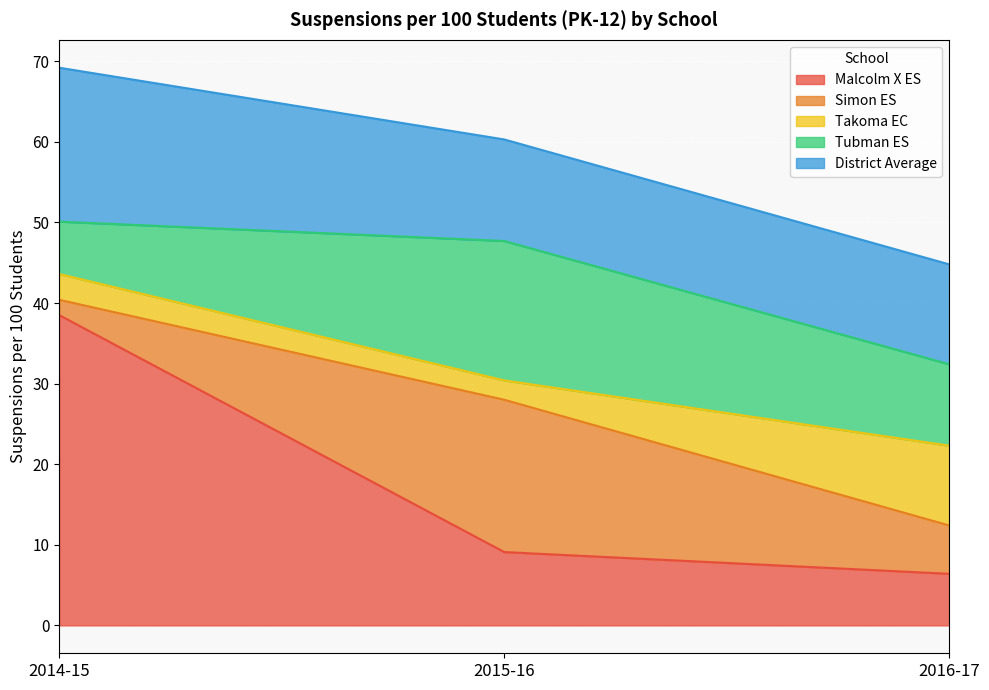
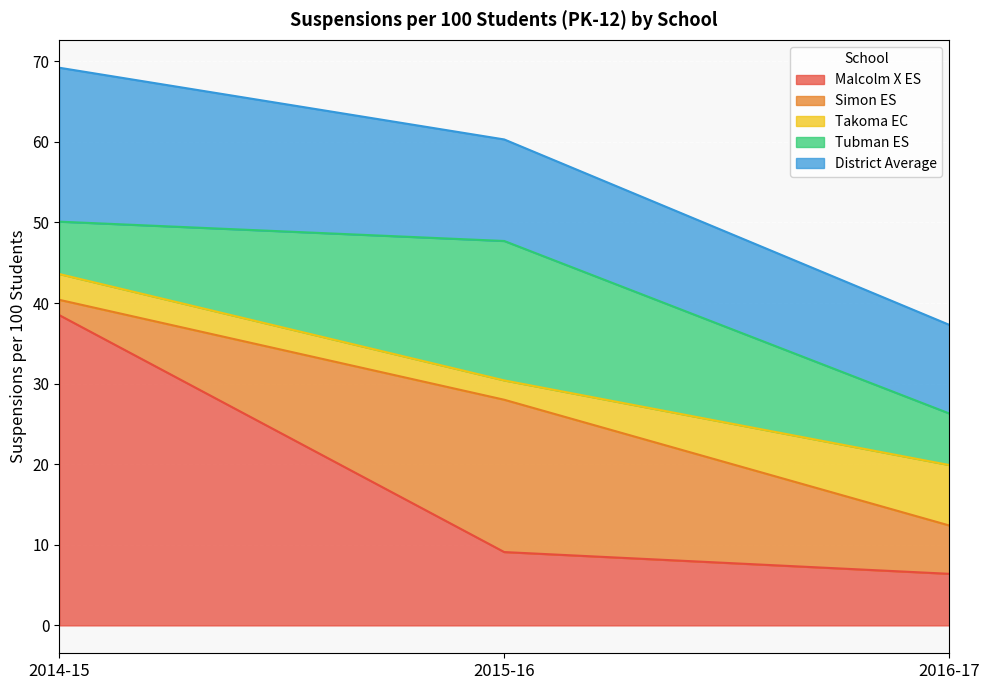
  {
    "Takoma EC": {
      "2014-15": 3,
      "2015-16": 2,
-     "2016-17": 10
+     "2016-17": 7
    },
    "Tubman ES": {
      "2014-15": 7,
      "2015-16": 17,
-     "2016-17": 10
+     "2016-17": 6
    },
    "District Average": {
      "2014-15": 19,
      "2015-16": 13,
-     "2016-17": 12
+     "2016-17": 11
    }
  }
